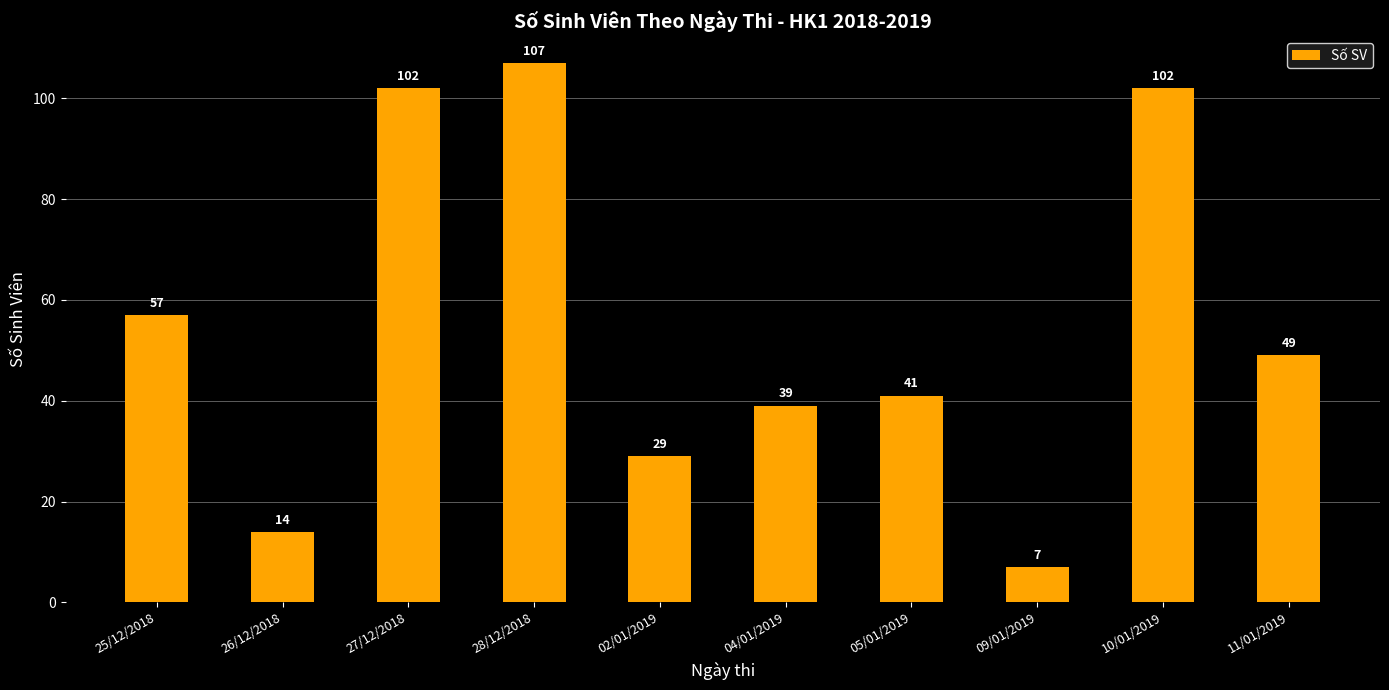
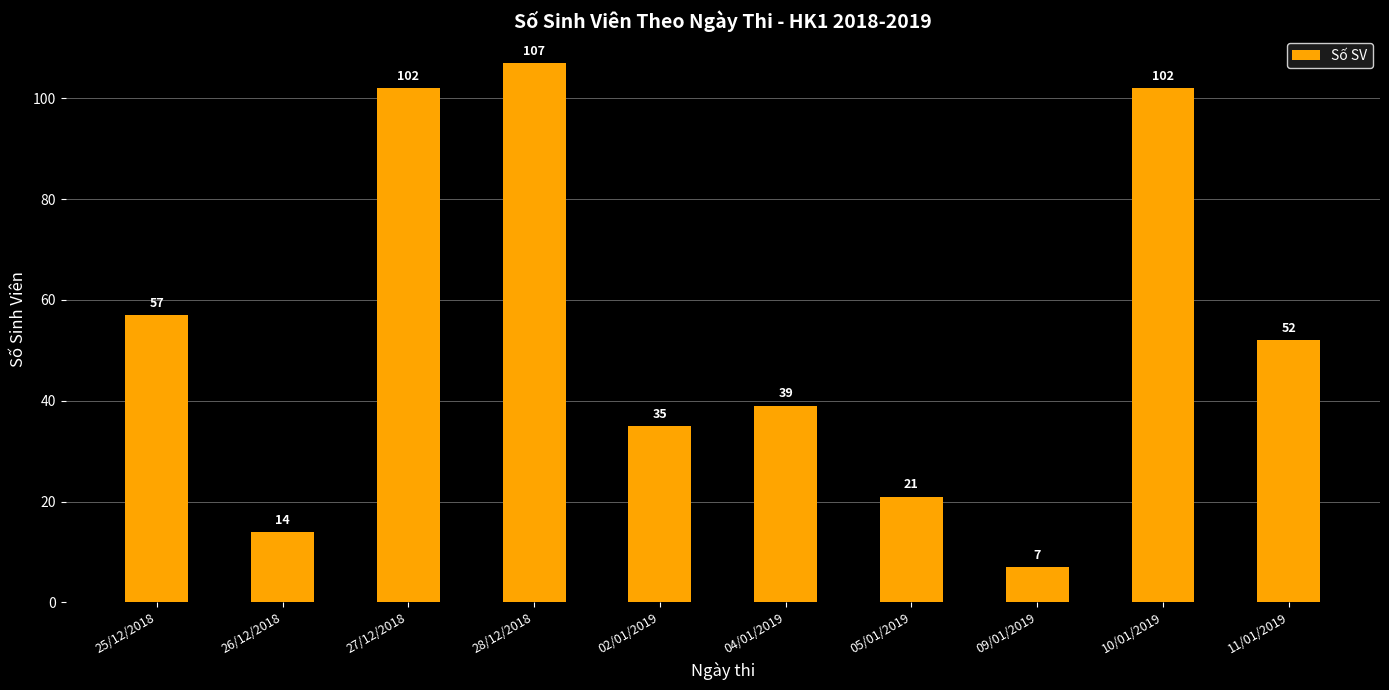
  {
    "25/12/2018": 57,
    "26/12/2018": 14,
    "27/12/2018": 102,
    "28/12/2018": 107,
-   "02/01/2019": 29,
+   "02/01/2019": 35,
    "04/01/2019": 39,
-   "05/01/2019": 41,
+   "05/01/2019": 21,
    "09/01/2019": 7,
    "10/01/2019": 102,
-   "11/01/2019": 49
+   "11/01/2019": 52
  }
